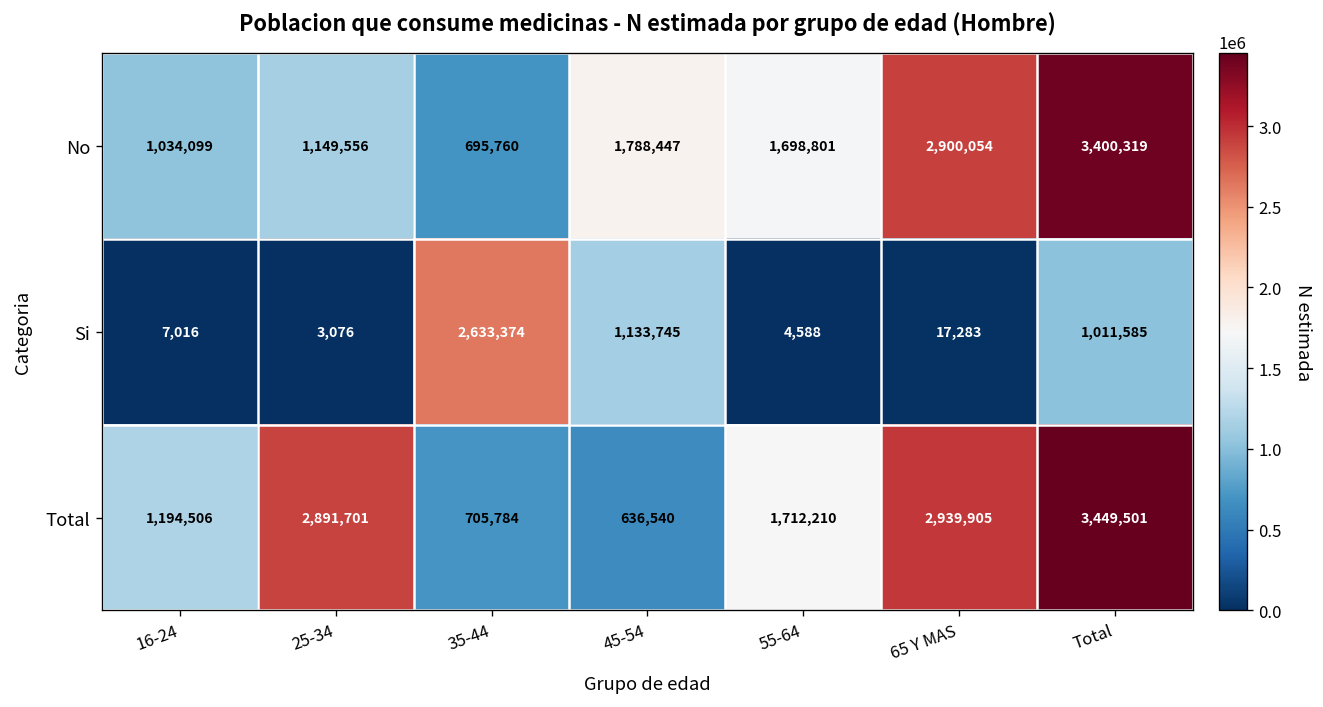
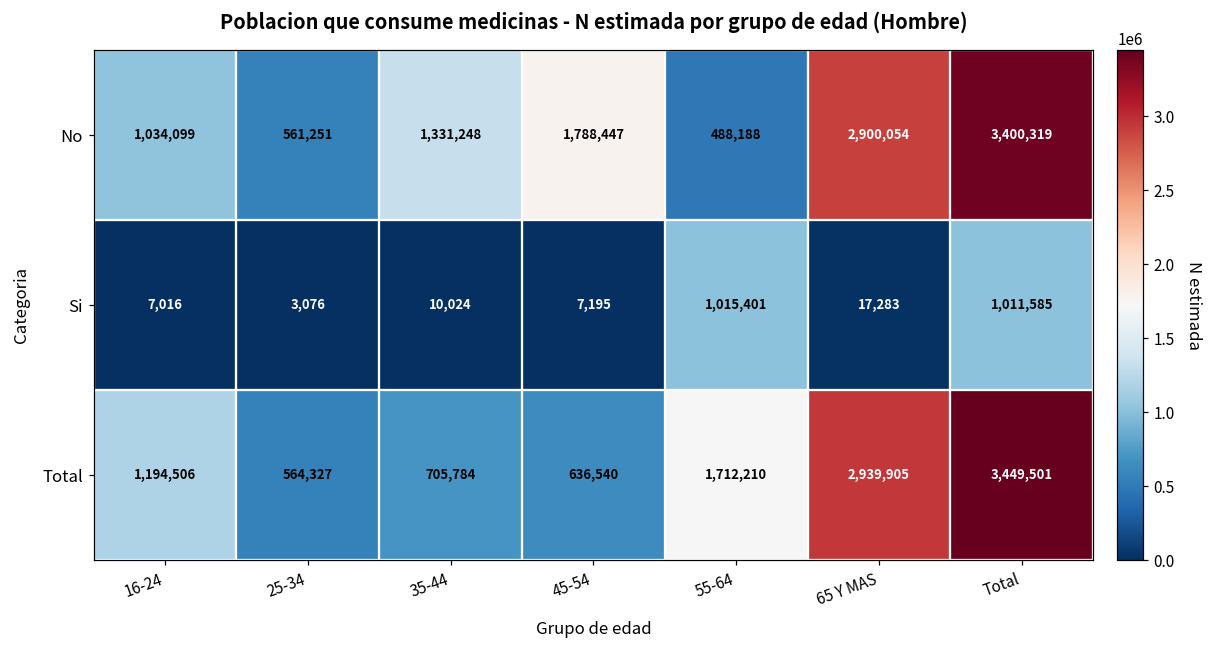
  {
    "No": {
      "16-24": "1,034,099",
-     "25-34": "1,149,556",
-     "35-44": "695,760",
+     "25-34": "561,251",
+     "35-44": "1,331,248",
      "45-54": "1,788,447",
-     "55-64": "1,698,801",
+     "55-64": "488,188",
      "65 Y MAS": "2,900,054",
      "Total": "3,400,319"
    },
    "Si": {
      "16-24": "7,016",
      "25-34": "3,076",
-     "35-44": "2,633,374",
-     "45-54": "1,133,745",
-     "55-64": "4,588",
+     "35-44": "10,024",
+     "45-54": "7,195",
+     "55-64": "1,015,401",
      "65 Y MAS": "17,283",
      "Total": "1,011,585"
    },
    "Total": {
      "16-24": "1,194,506",
-     "25-34": "2,891,701",
+     "25-34": "564,327",
      "35-44": "705,784",
      "45-54": "636,540",
      "55-64": "1,712,210",
      "65 Y MAS": "2,939,905",
      "Total": "3,449,501"
    }
  }
